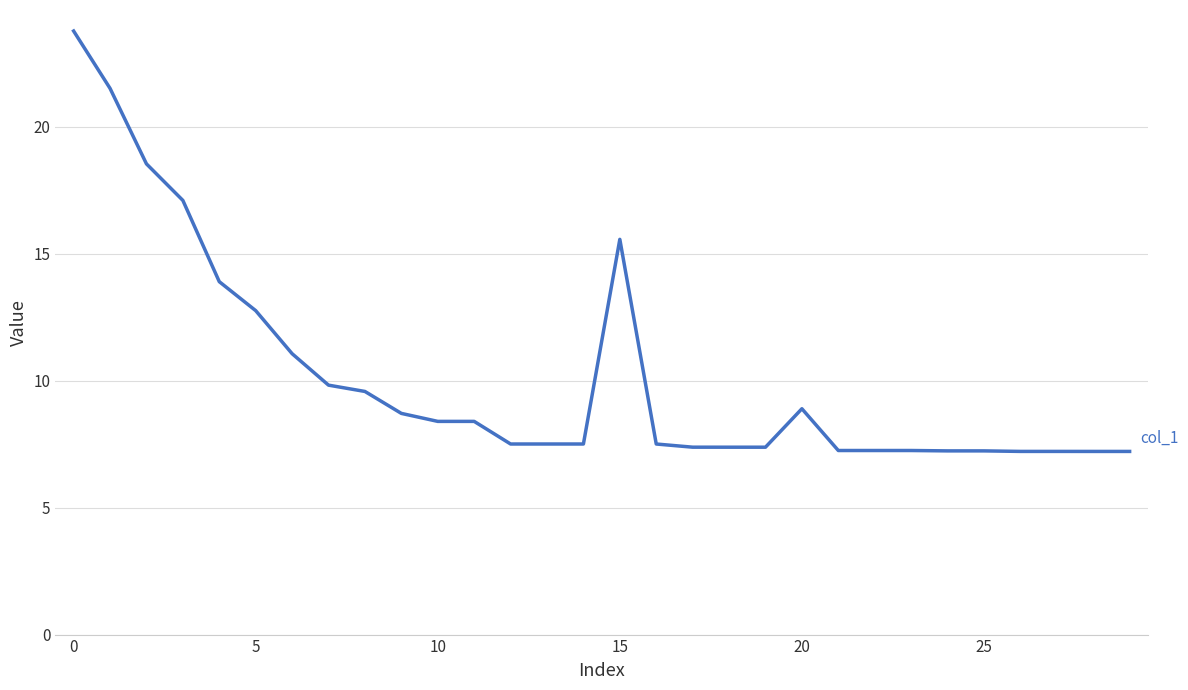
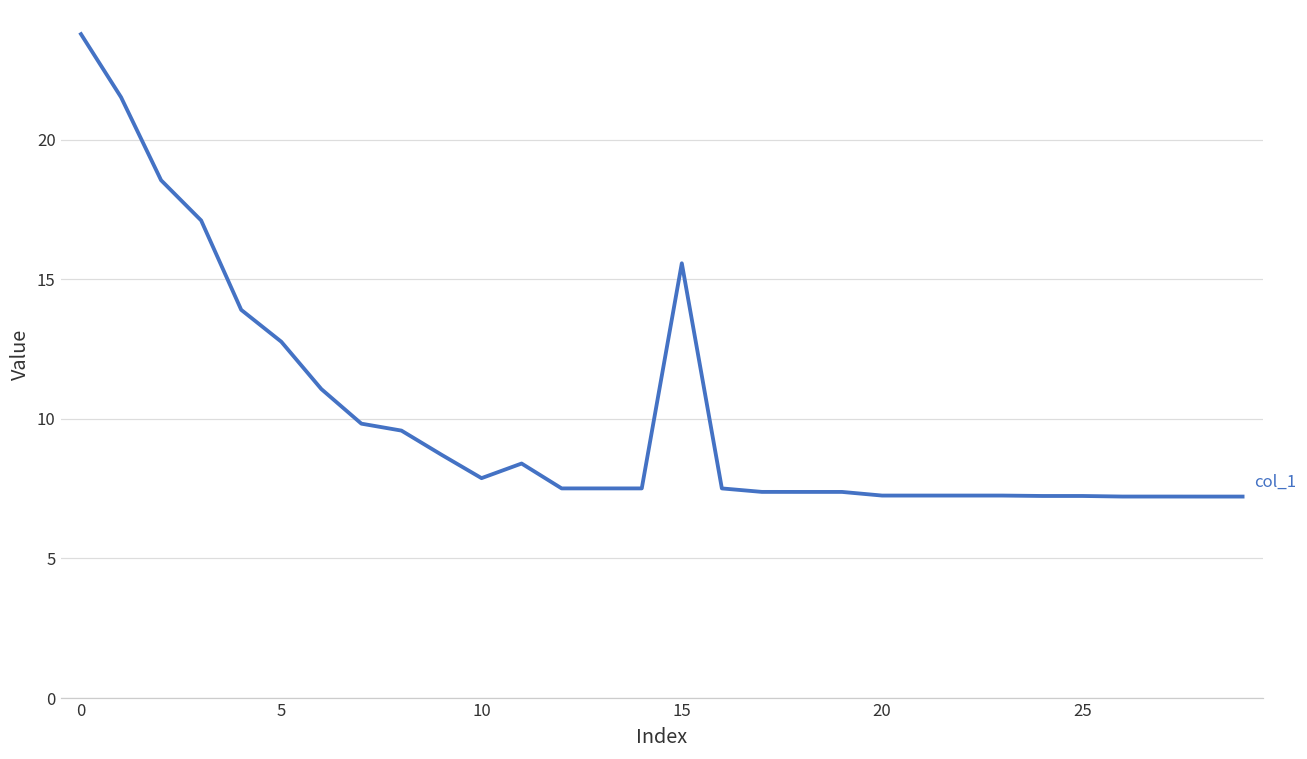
  {
    "0": 23.8,
    "5": 12.8,
-   "10": 8.4,
+   "10": 7.9,
    "15": 15.6,
-   "20": 8.9,
+   "20": 7.3,
    "25": 7.2
  }
